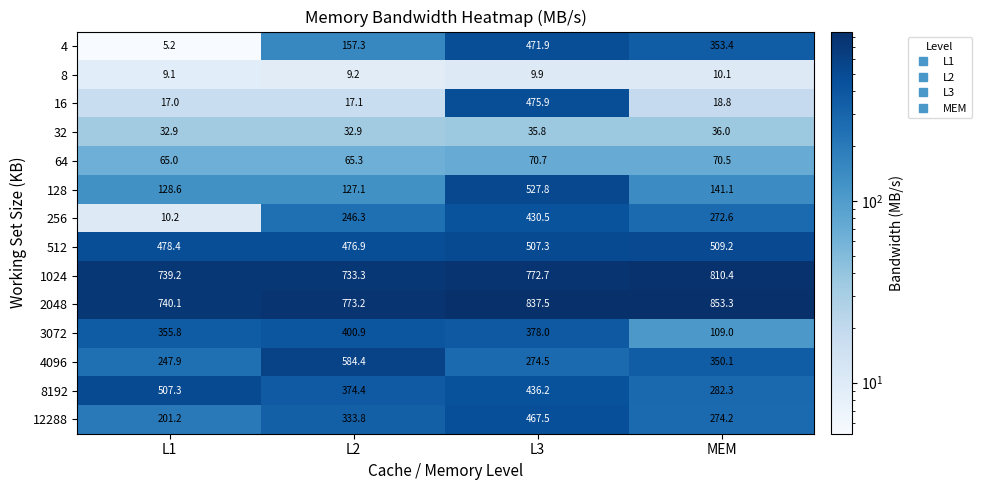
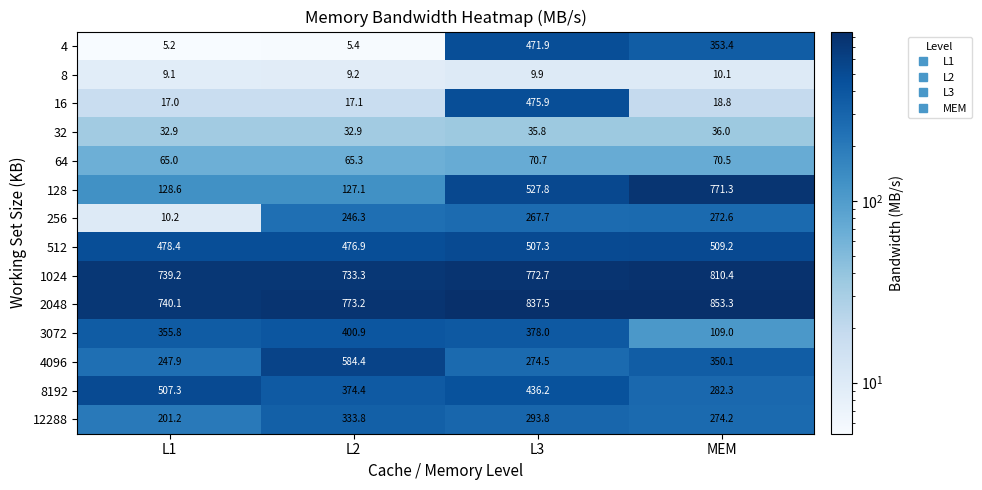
  {
    "4": {
      "L1": 5.2,
-     "L2": 157.3,
+     "L2": 5.4,
      "L3": 471.9,
      "MEM": 353.4
    },
    "8": {
      "L1": 9.1,
      "L2": 9.2,
      "L3": 9.9,
      "MEM": 10.1
    },
    "16": {
      "L1": 17.0,
      "L2": 17.1,
      "L3": 475.9,
      "MEM": 18.8
    },
    "32": {
      "L1": 32.9,
      "L2": 32.9,
      "L3": 35.8,
      "MEM": 36.0
    },
    "64": {
      "L1": 65.0,
      "L2": 65.3,
      "L3": 70.7,
      "MEM": 70.5
    },
    "128": {
      "L1": 128.6,
      "L2": 127.1,
      "L3": 527.8,
-     "MEM": 141.1
+     "MEM": 771.3
    },
    "256": {
      "L1": 10.2,
      "L2": 246.3,
-     "L3": 430.5,
+     "L3": 267.7,
      "MEM": 272.6
    },
    "512": {
      "L1": 478.4,
      "L2": 476.9,
      "L3": 507.3,
      "MEM": 509.2
    },
    "1024": {
      "L1": 739.2,
      "L2": 733.3,
      "L3": 772.7,
      "MEM": 810.4
    },
    "2048": {
      "L1": 740.1,
      "L2": 773.2,
      "L3": 837.5,
      "MEM": 853.3
    },
    "3072": {
      "L1": 355.8,
      "L2": 400.9,
      "L3": 378.0,
      "MEM": 109.0
    },
    "4096": {
      "L1": 247.9,
      "L2": 584.4,
      "L3": 274.5,
      "MEM": 350.1
    },
    "8192": {
      "L1": 507.3,
      "L2": 374.4,
      "L3": 436.2,
      "MEM": 282.3
    },
    "12288": {
      "L1": 201.2,
      "L2": 333.8,
-     "L3": 467.5,
+     "L3": 293.8,
      "MEM": 274.2
    }
  }
